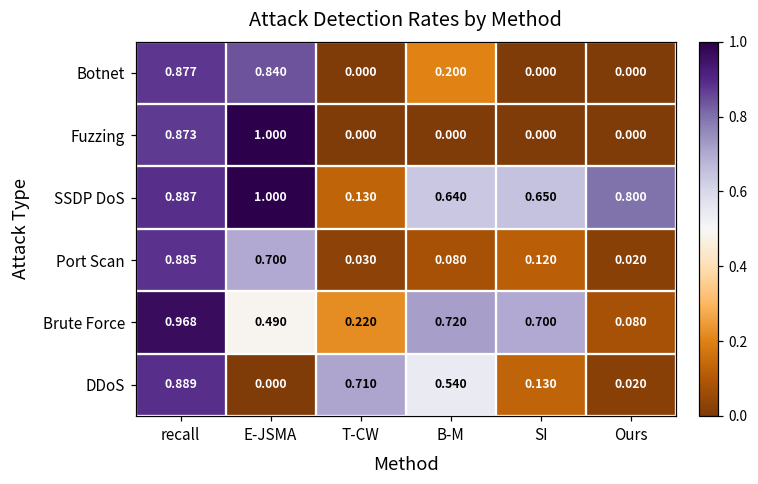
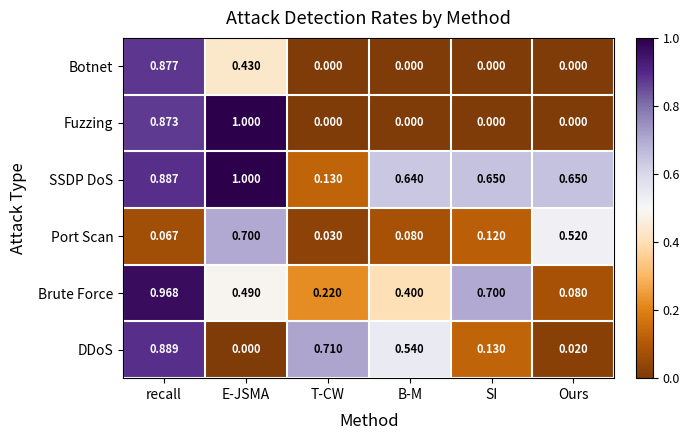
  {
    "Botnet": {
      "recall": 0.877,
-     "E-JSMA": 0.840,
+     "E-JSMA": 0.430,
      "T-CW": 0.000,
-     "B-M": 0.200,
+     "B-M": 0.000,
      "SI": 0.000,
      "Ours": 0.000
    },
    "Fuzzing": {
      "recall": 0.873,
      "E-JSMA": 1.000,
      "T-CW": 0.000,
      "B-M": 0.000,
      "SI": 0.000,
      "Ours": 0.000
    },
    "SSDP DoS": {
      "recall": 0.887,
      "E-JSMA": 1.000,
      "T-CW": 0.130,
      "B-M": 0.640,
      "SI": 0.650,
-     "Ours": 0.800
+     "Ours": 0.650
    },
    "Port Scan": {
-     "recall": 0.885,
+     "recall": 0.067,
      "E-JSMA": 0.700,
      "T-CW": 0.030,
      "B-M": 0.080,
      "SI": 0.120,
-     "Ours": 0.020
+     "Ours": 0.520
    },
    "Brute Force": {
      "recall": 0.968,
      "E-JSMA": 0.490,
      "T-CW": 0.220,
-     "B-M": 0.720,
+     "B-M": 0.400,
      "SI": 0.700,
      "Ours": 0.080
    },
    "DDoS": {
      "recall": 0.889,
      "E-JSMA": 0.000,
      "T-CW": 0.710,
      "B-M": 0.540,
      "SI": 0.130,
      "Ours": 0.020
    }
  }
